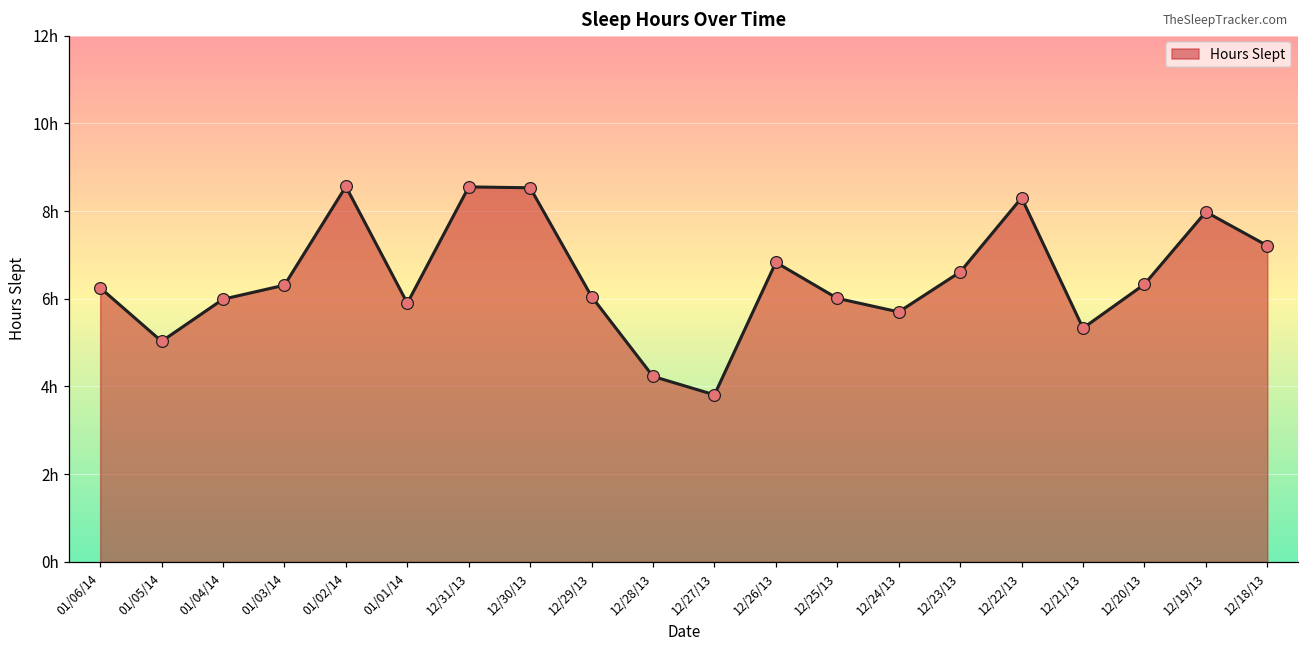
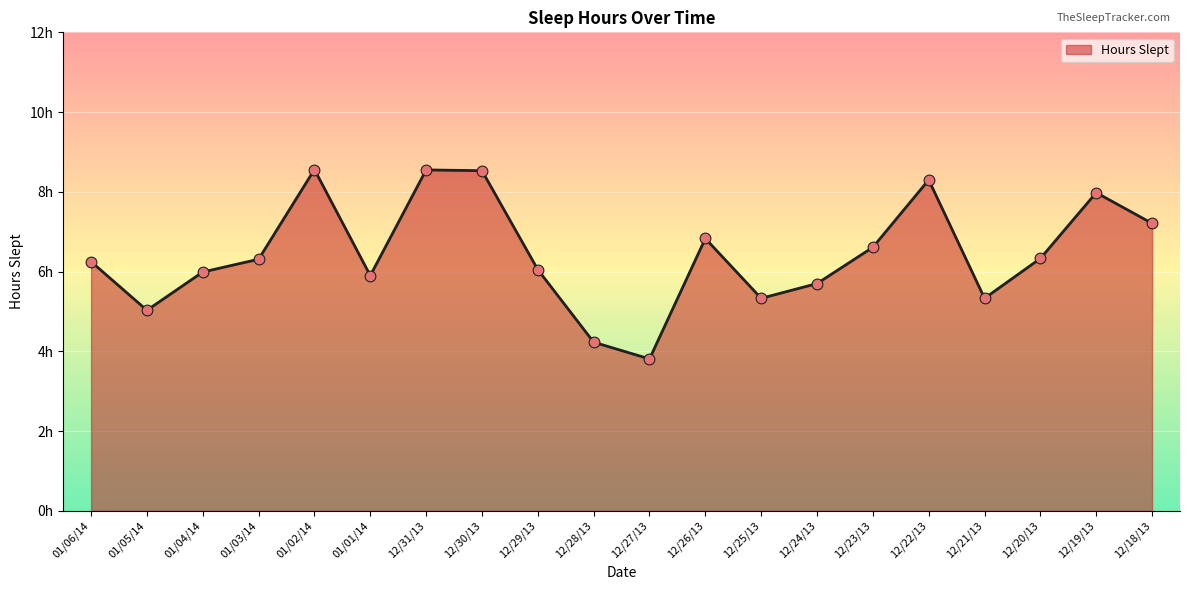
  {
    "01/06/14": "6.3h",
    "01/05/14": "5.0h",
    "01/04/14": "6.0h",
    "01/03/14": "6.3h",
    "01/02/14": "8.6h",
    "01/01/14": "5.9h",
    "12/31/13": "8.6h",
    "12/30/13": "8.5h",
    "12/29/13": "6.1h",
    "12/28/13": "4.2h",
    "12/27/13": "3.8h",
    "12/26/13": "6.8h",
-   "12/25/13": "6.0h",
+   "12/25/13": "5.3h",
    "12/24/13": "5.7h",
    "12/23/13": "6.6h",
    "12/22/13": "8.3h",
    "12/21/13": "5.3h",
    "12/20/13": "6.3h",
    "12/19/13": "8.0h",
    "12/18/13": "7.2h"
  }
